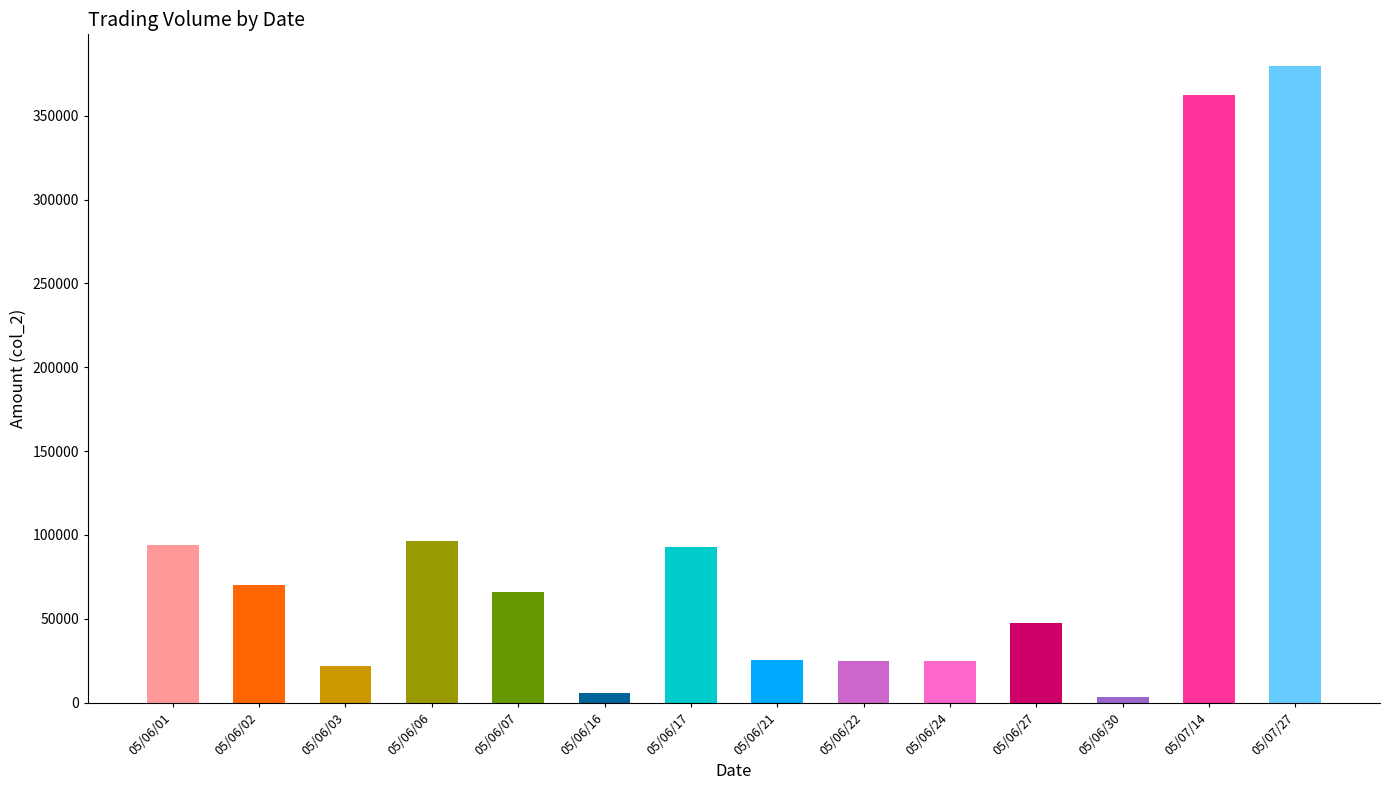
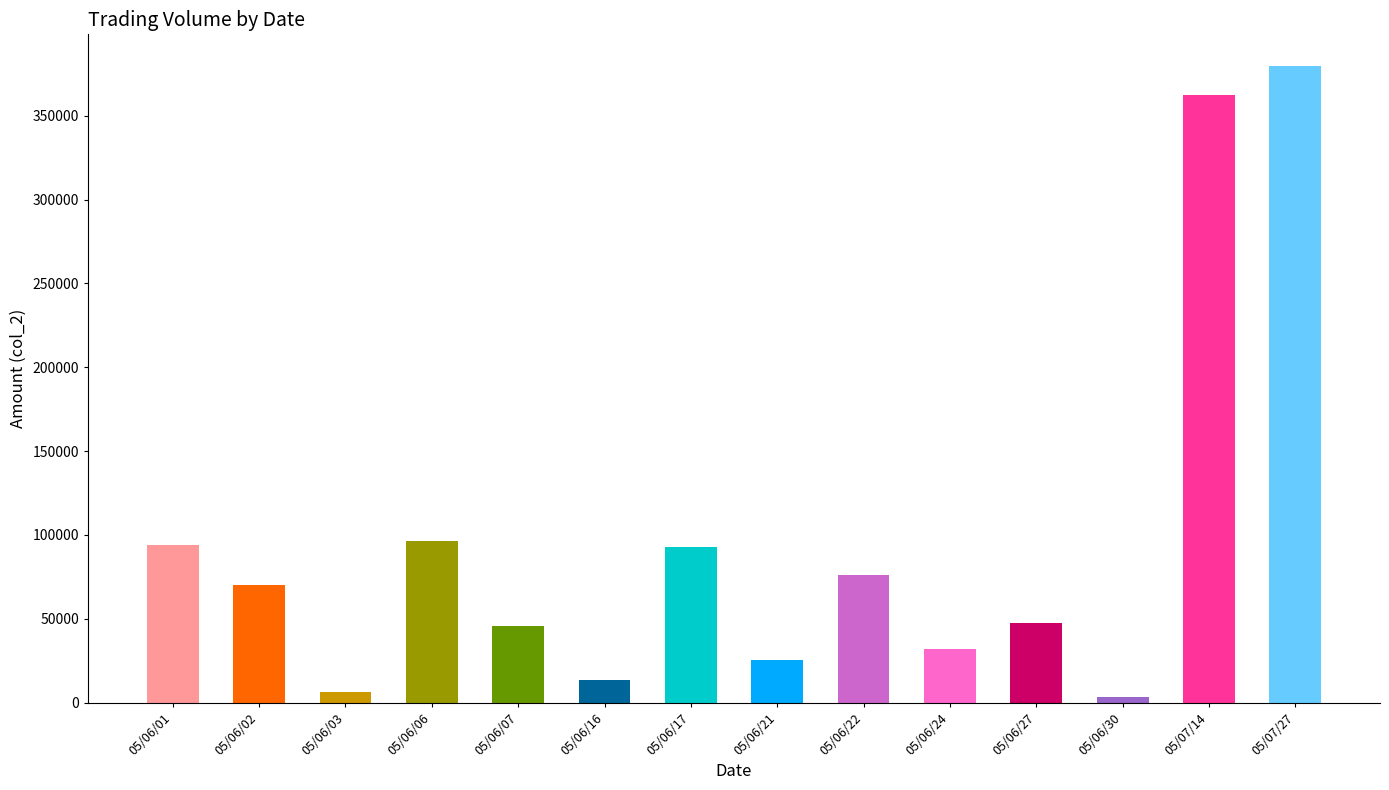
  {
    "05/06/01": 94000,
    "05/06/02": 70000,
-   "05/06/03": 22000,
+   "05/06/03": 6000,
    "05/06/06": 96000,
-   "05/06/07": 66000,
-   "05/06/16": 6000,
+   "05/06/07": 46000,
+   "05/06/16": 13000,
    "05/06/17": 93000,
    "05/06/21": 26000,
-   "05/06/22": 25000,
-   "05/06/24": 25000,
+   "05/06/22": 76000,
+   "05/06/24": 32000,
    "05/06/27": 47000,
    "05/06/30": 3000,
    "05/07/14": 362000,
    "05/07/27": 380000
  }
